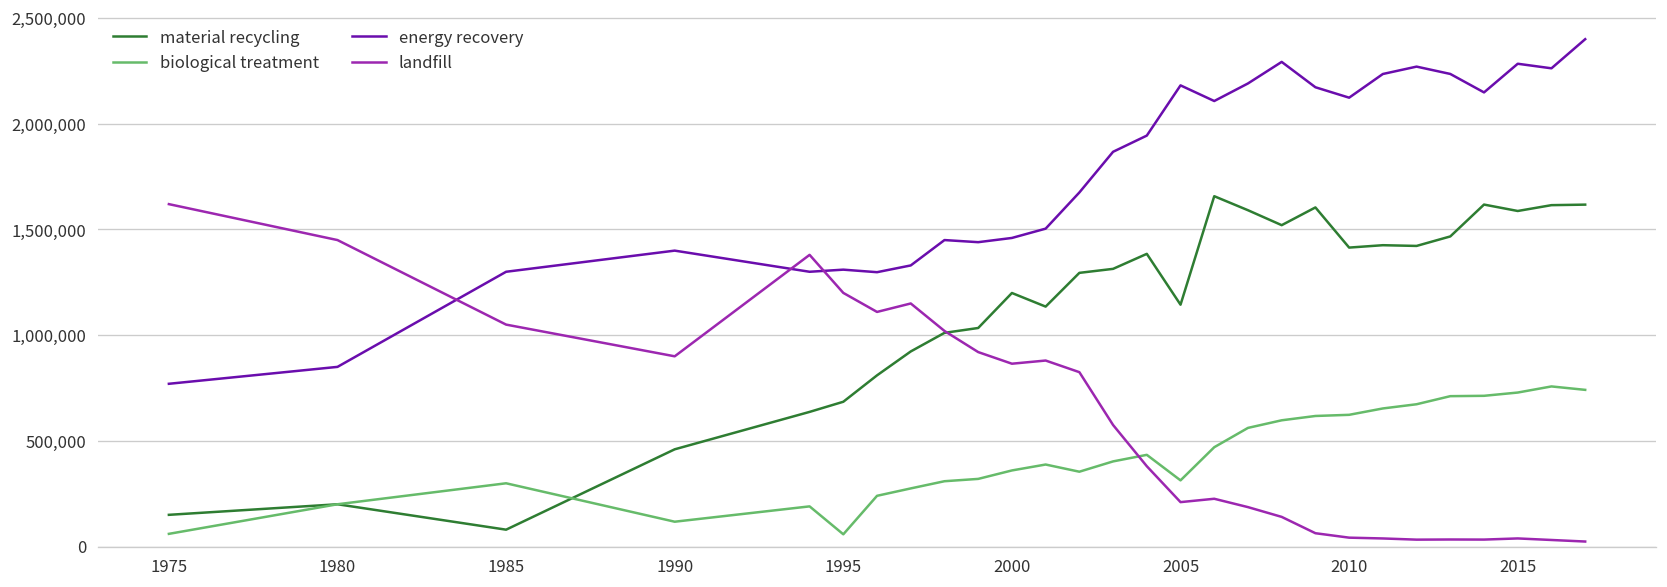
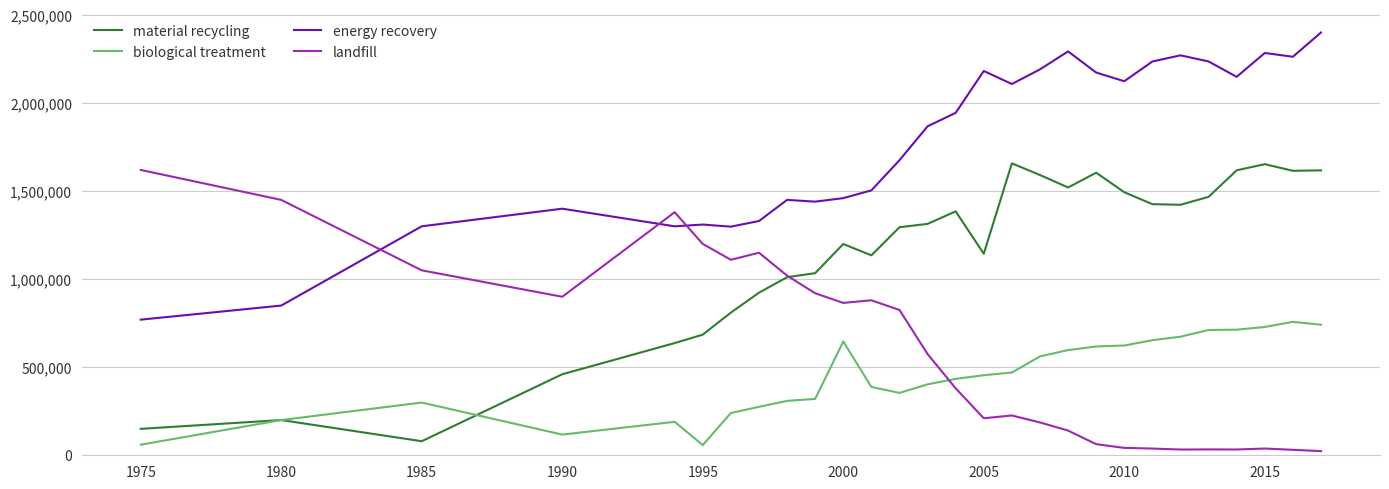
  {
    "material recycling": {
      "1975": "150,000",
      "1985": "80,000",
      "1990": "460,000",
      "1995": "690,000",
      "2000": "1,200,000",
      "2005": "1,140,000",
-     "2010": "1,410,000",
-     "2015": "1,590,000"
+     "2010": "1,490,000",
+     "2015": "1,650,000"
    },
    "biological treatment": {
      "1975": "60,000",
      "1985": "300,000",
      "1990": "120,000",
      "1995": "60,000",
-     "2000": "360,000",
-     "2005": "310,000",
+     "2000": "650,000",
+     "2005": "450,000",
      "2010": "620,000",
      "2015": "730,000"
    }
  }
